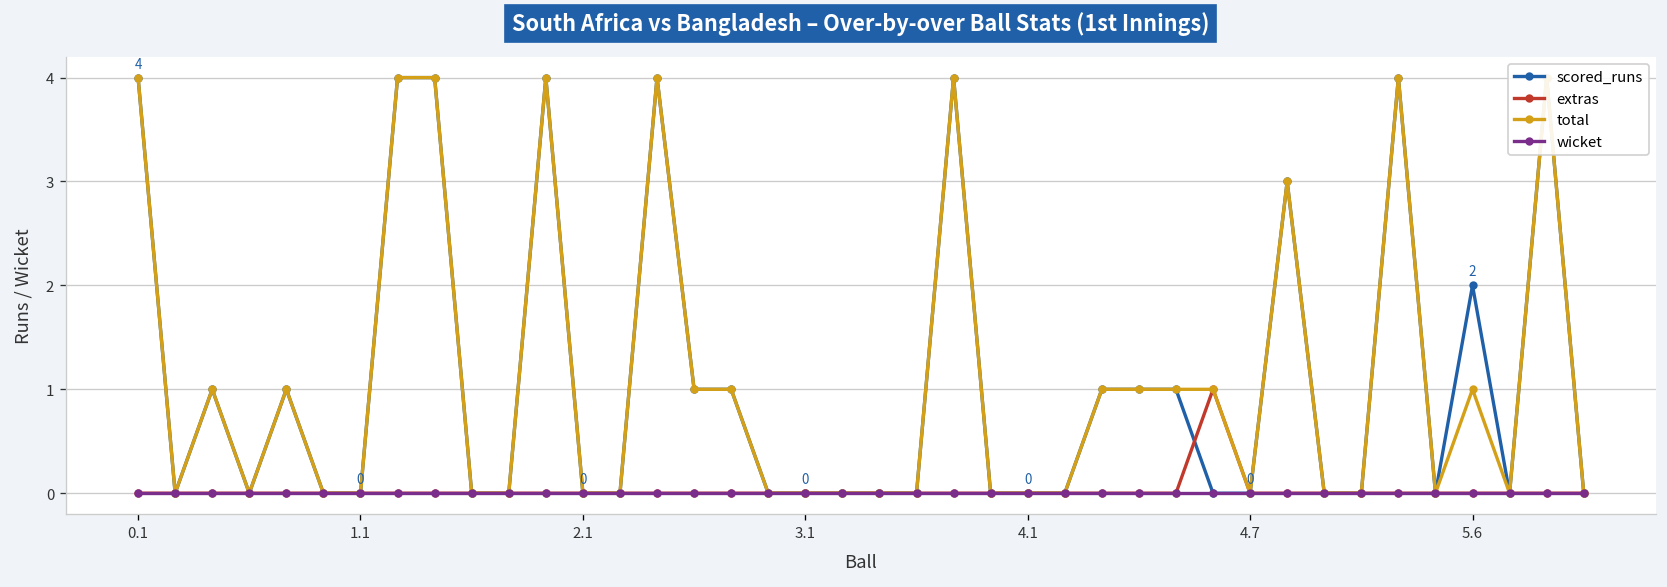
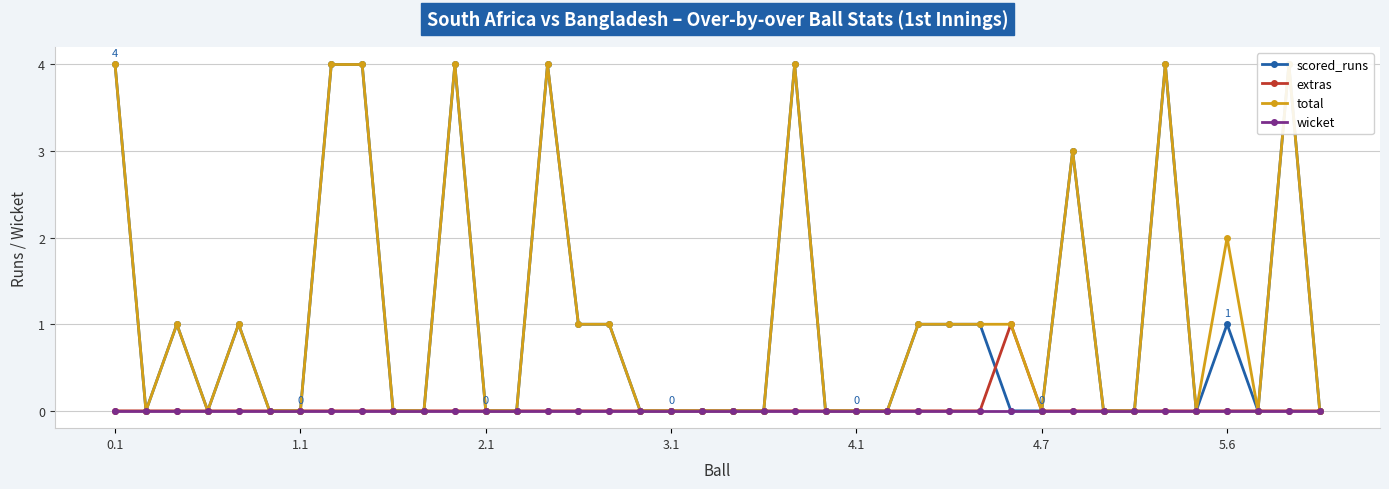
  {
    "scored_runs": {
-     "5.6": 2
+     "5.6": 1
    },
    "total": {
-     "5.6": 1
+     "5.6": 2
    }
  }
